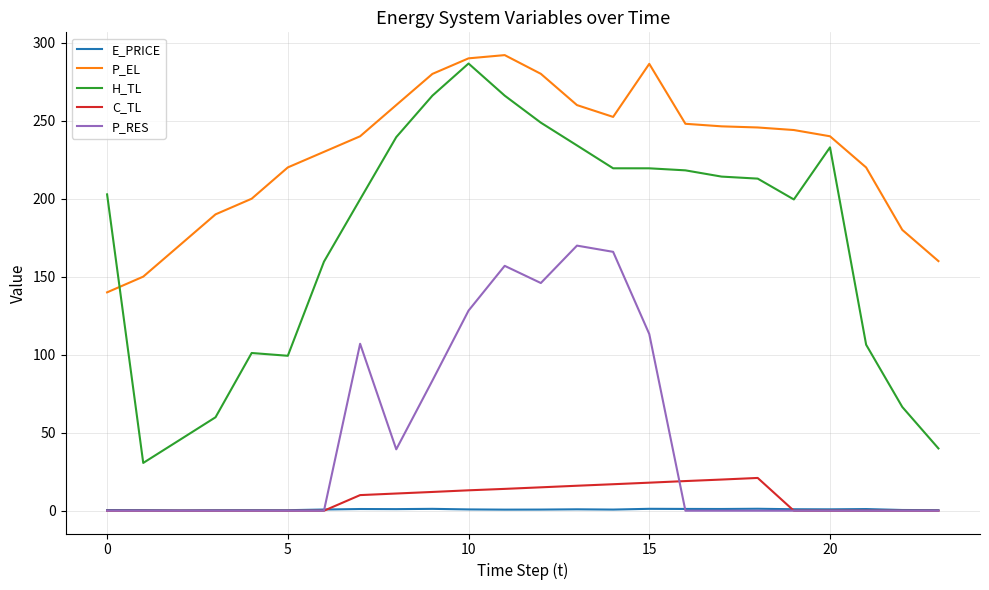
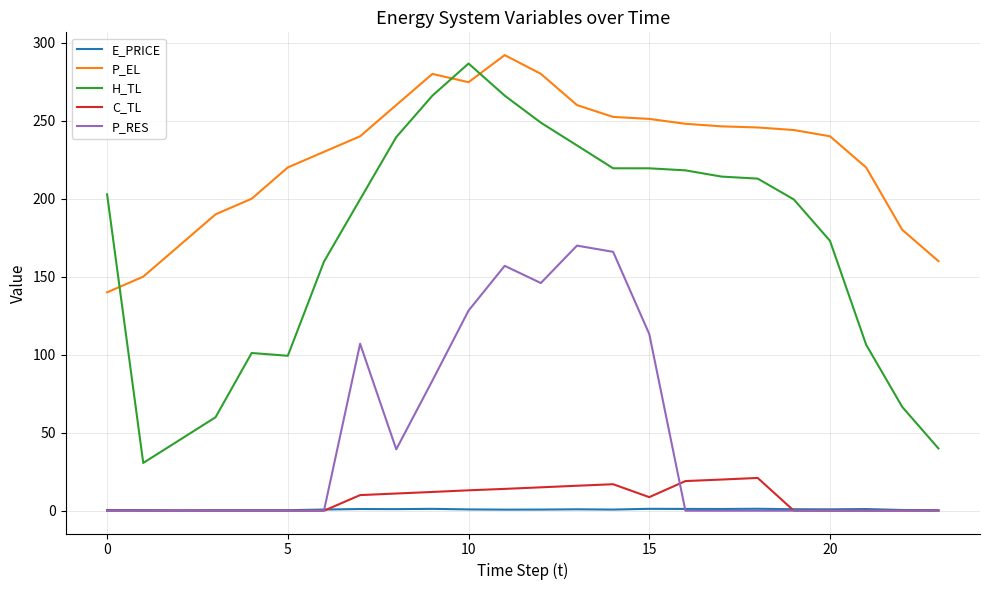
  {
    "E_PRICE": {
      "10": 1,
      "15": 1
    },
    "P_EL": {
      "0": 140,
      "5": 220,
-     "10": 290,
-     "15": 286,
+     "10": 275,
+     "15": 251,
      "20": 240
    },
    "H_TL": {
      "0": 203,
      "5": 99,
      "10": 287,
      "15": 219,
-     "20": 233
+     "20": 173
    },
    "C_TL": {
      "10": 13,
-     "15": 18
+     "15": 9
    },
    "P_RES": {
      "10": 128,
      "15": 113
    }
  }
